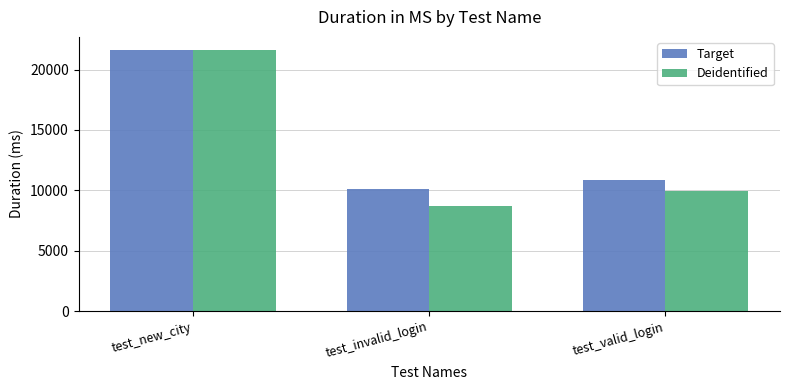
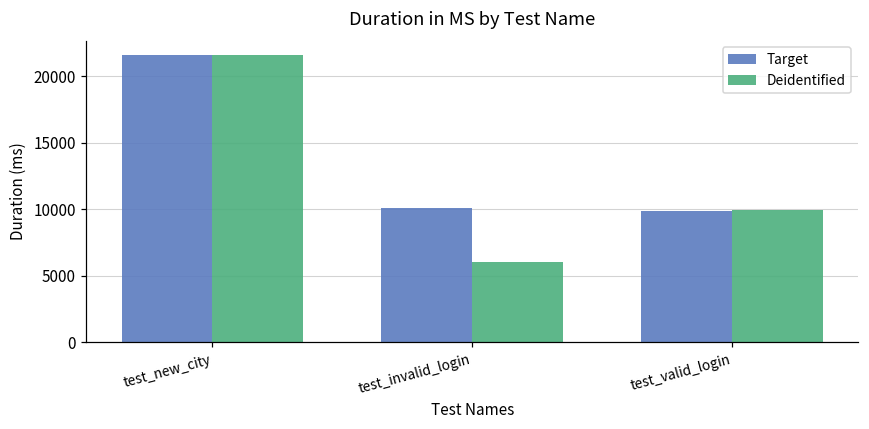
  {
    "Target": {
      "test_new_city": 21600,
      "test_invalid_login": 10100,
-     "test_valid_login": 10900
+     "test_valid_login": 9800
    },
    "Deidentified": {
      "test_new_city": 21600,
-     "test_invalid_login": 8700,
+     "test_invalid_login": 6100,
      "test_valid_login": 9900
    }
  }
